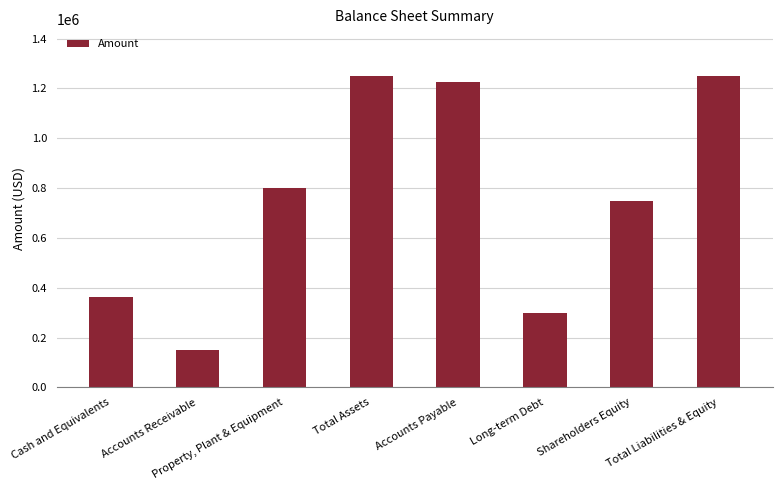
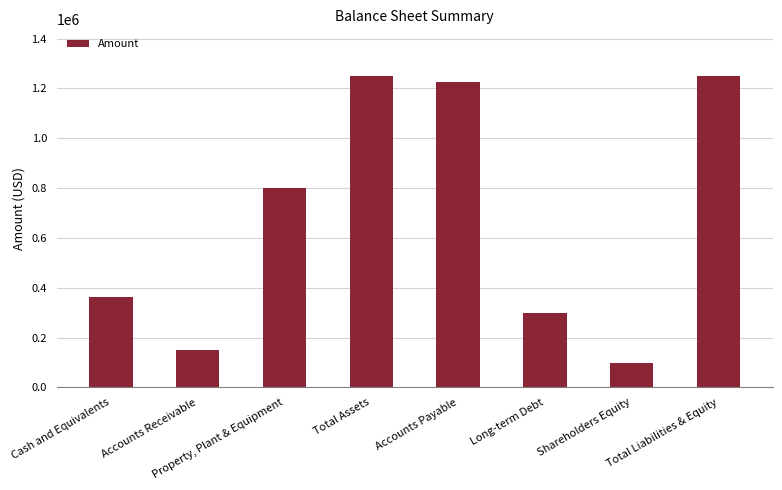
  {
    "Cash and Equivalents": 360000,
    "Accounts Receivable": 150000,
    "Property, Plant & Equipment": 800000,
    "Total Assets": 1250000,
    "Accounts Payable": 1230000,
    "Long-term Debt": 300000,
-   "Shareholders Equity": 750000,
+   "Shareholders Equity": 100000,
    "Total Liabilities & Equity": 1250000
  }
